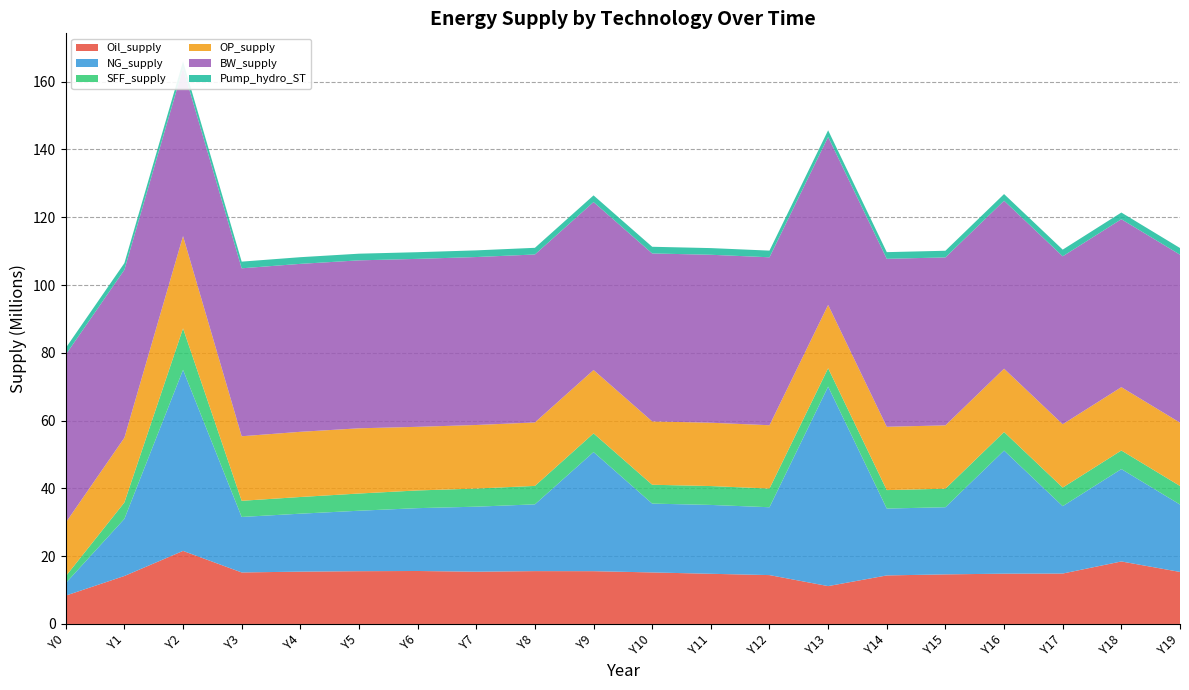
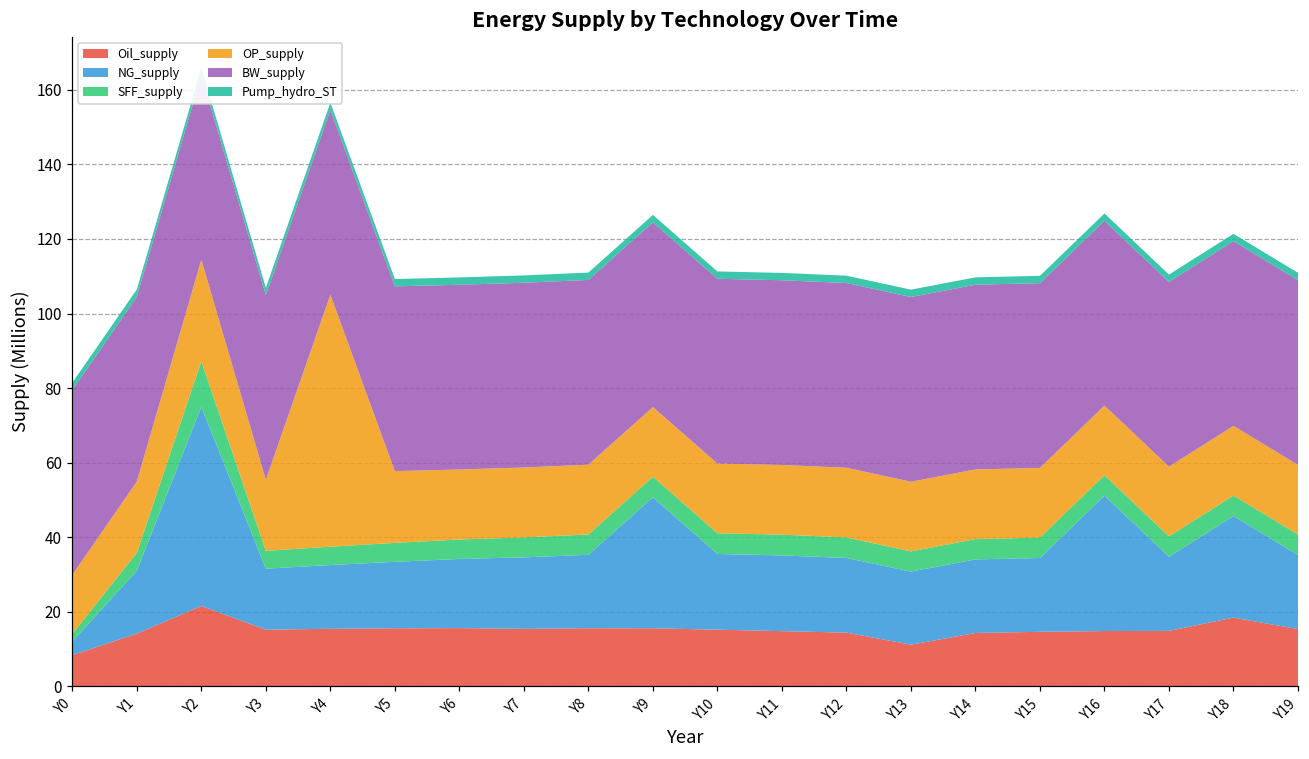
  {
    "Oil_supply": {
      "Y0": 8,
      "Y1": 14,
      "Y2": 22,
      "Y3": 15,
      "Y4": 15,
      "Y5": 16,
      "Y6": 16,
      "Y7": 15,
      "Y8": 16,
      "Y9": 16,
      "Y10": 15,
      "Y11": 15,
      "Y12": 14,
      "Y13": 11,
      "Y14": 14,
      "Y15": 15,
      "Y16": 15,
      "Y17": 15,
      "Y18": 18,
      "Y19": 15
    },
    "NG_supply": {
      "Y0": 4,
      "Y1": 17,
      "Y2": 53,
      "Y3": 16,
      "Y4": 17,
      "Y5": 18,
      "Y6": 19,
      "Y7": 19,
      "Y8": 20,
      "Y9": 35,
      "Y10": 20,
      "Y11": 20,
      "Y12": 20,
-     "Y13": 59,
+     "Y13": 20,
      "Y14": 20,
      "Y15": 20,
      "Y16": 36,
      "Y17": 20,
      "Y18": 27,
      "Y19": 20
    },
    "OP_supply": {
      "Y0": 16,
      "Y1": 19,
      "Y2": 27,
      "Y3": 19,
-     "Y4": 19,
+     "Y4": 68,
      "Y5": 19,
      "Y6": 19,
      "Y7": 19,
      "Y8": 19,
      "Y9": 19,
      "Y10": 19,
      "Y11": 19,
      "Y12": 19,
      "Y13": 19,
      "Y14": 19,
      "Y15": 19,
      "Y16": 19,
      "Y17": 19,
      "Y18": 19,
      "Y19": 19
    },
    "BW_supply": {
      "Y0": 50,
      "Y1": 50,
      "Y3": 50,
      "Y4": 50,
      "Y5": 50,
      "Y6": 50,
      "Y7": 50,
      "Y8": 50,
      "Y9": 50,
      "Y10": 50,
      "Y11": 50,
      "Y12": 50,
      "Y13": 50,
      "Y14": 50,
      "Y15": 50,
      "Y16": 50,
      "Y17": 50,
      "Y18": 50,
      "Y19": 50
    }
  }
